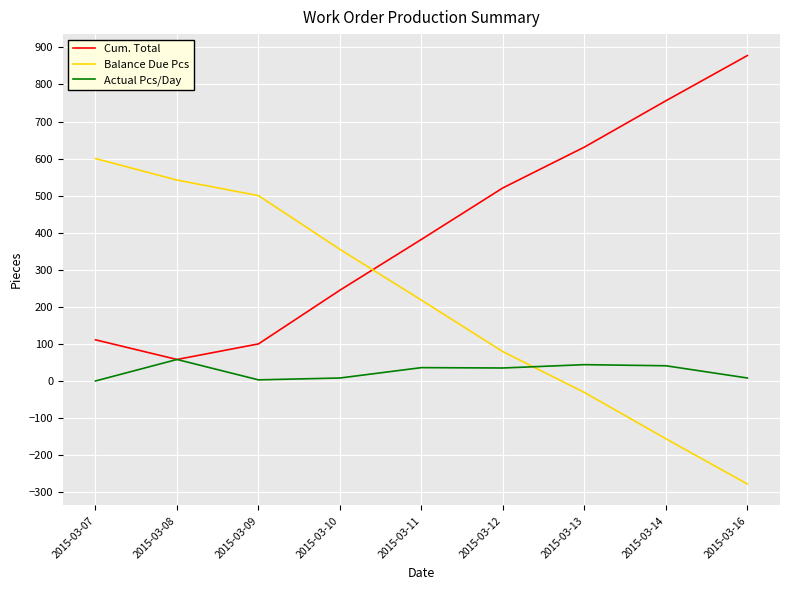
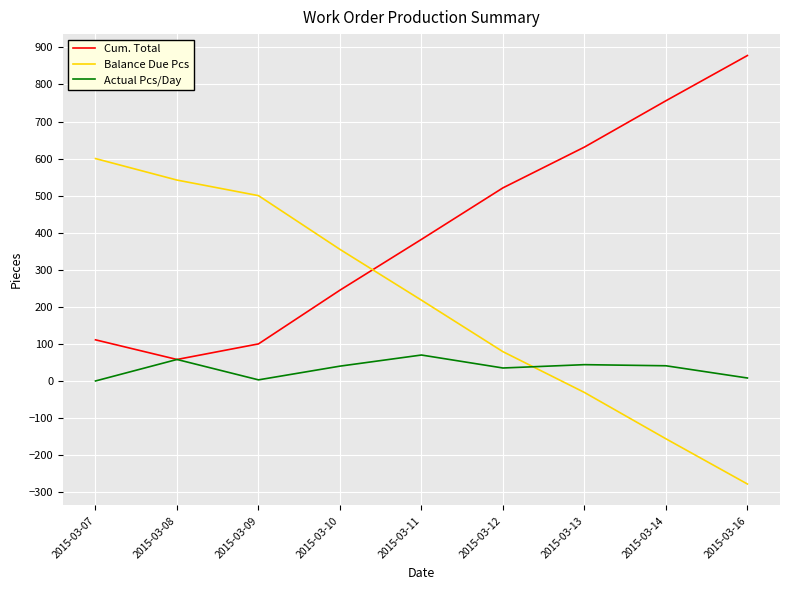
  {
    "Cum. Total": {
      "2015-03-07": 110,
      "2015-03-09": 100,
      "2015-03-10": 250,
      "2015-03-11": 380,
      "2015-03-12": 520,
      "2015-03-13": 630,
      "2015-03-14": 760,
      "2015-03-16": 880
    },
    "Balance Due Pcs": {
      "2015-03-07": 600,
      "2015-03-08": 540,
      "2015-03-09": 500,
      "2015-03-10": 360,
      "2015-03-11": 220,
      "2015-03-12": 80,
      "2015-03-13": -30,
      "2015-03-14": -160,
      "2015-03-16": -280
    },
    "Actual Pcs/Day": {
      "2015-03-07": 0,
      "2015-03-09": 0,
-     "2015-03-10": 10,
-     "2015-03-11": 40,
+     "2015-03-10": 40,
+     "2015-03-11": 70,
      "2015-03-12": 40,
      "2015-03-13": 40,
      "2015-03-14": 40,
      "2015-03-16": 10
    }
  }
